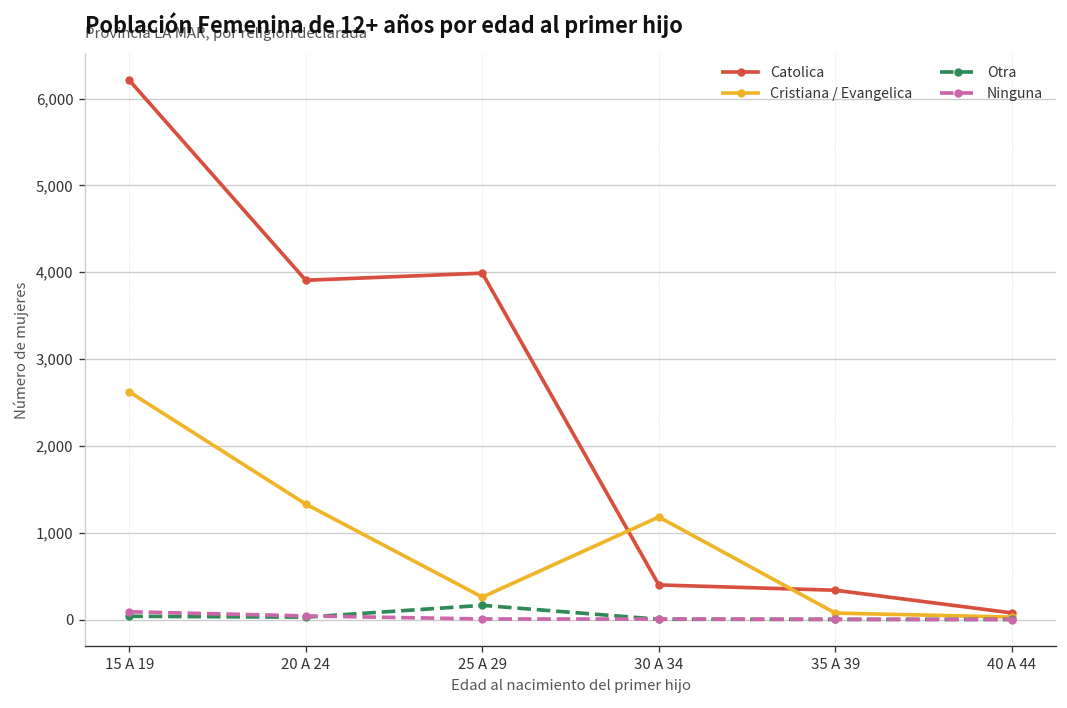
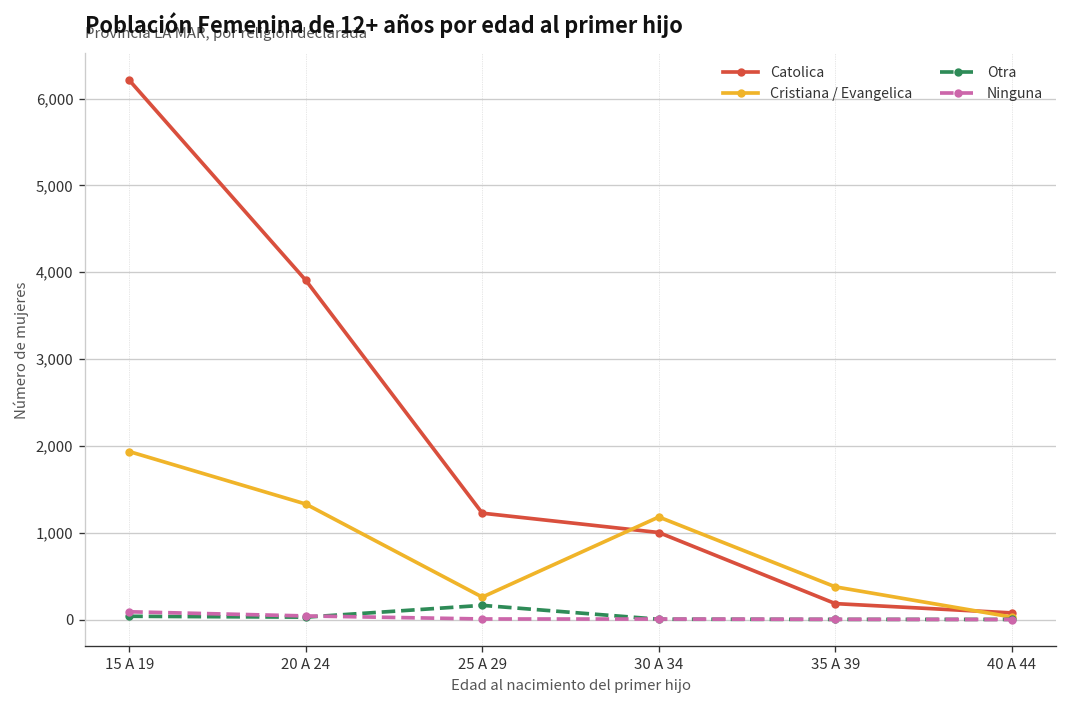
  {
    "Catolica": {
      "15 A 19": "6,200",
      "20 A 24": "3,900",
-     "25 A 29": "4,000",
-     "30 A 34": "400",
-     "35 A 39": "300",
+     "25 A 29": "1,200",
+     "30 A 34": "1,000",
+     "35 A 39": "200",
      "40 A 44": "100"
    },
    "Cristiana / Evangelica": {
-     "15 A 19": "2,600",
+     "15 A 19": "1,900",
      "20 A 24": "1,300",
      "25 A 29": "300",
      "30 A 34": "1,200",
-     "35 A 39": "100"
+     "35 A 39": "400"
    },
    "Otra": {
      "15 A 19": "0",
      "25 A 29": "200"
    },
    "Ninguna": {
      "15 A 19": "100",
      "25 A 29": "0"
    }
  }
